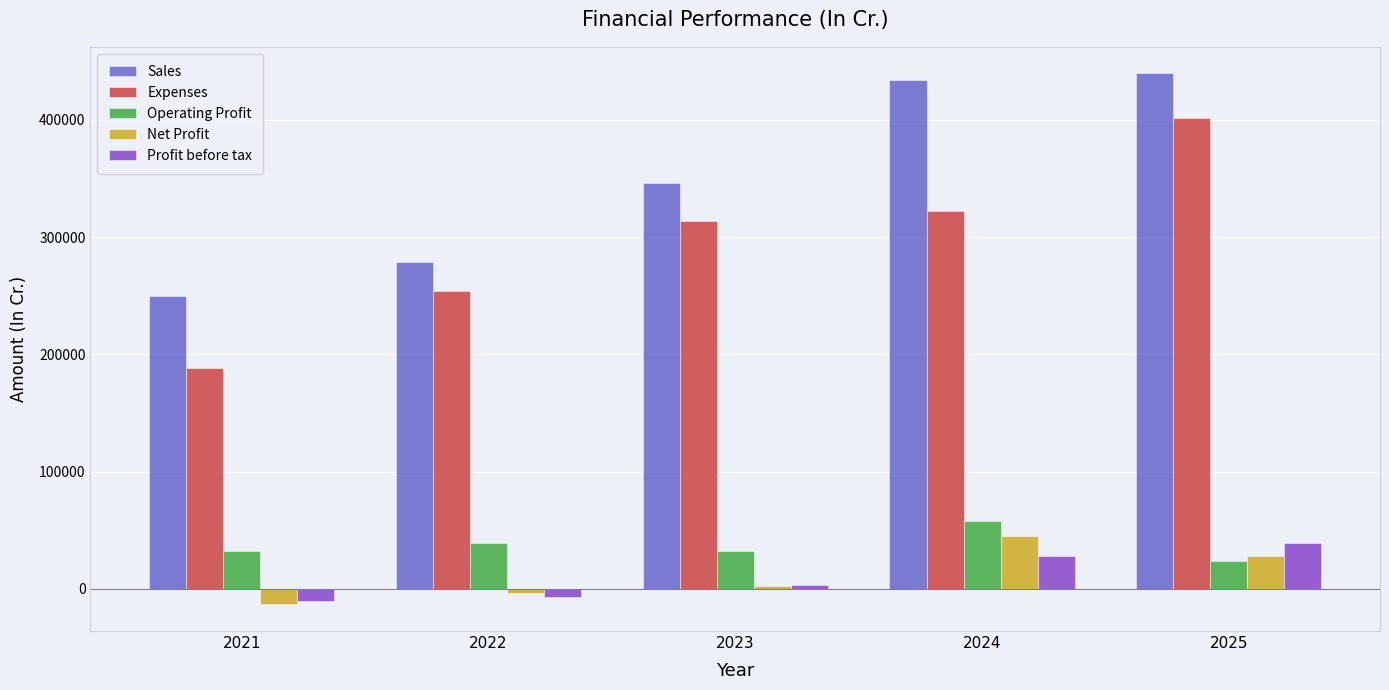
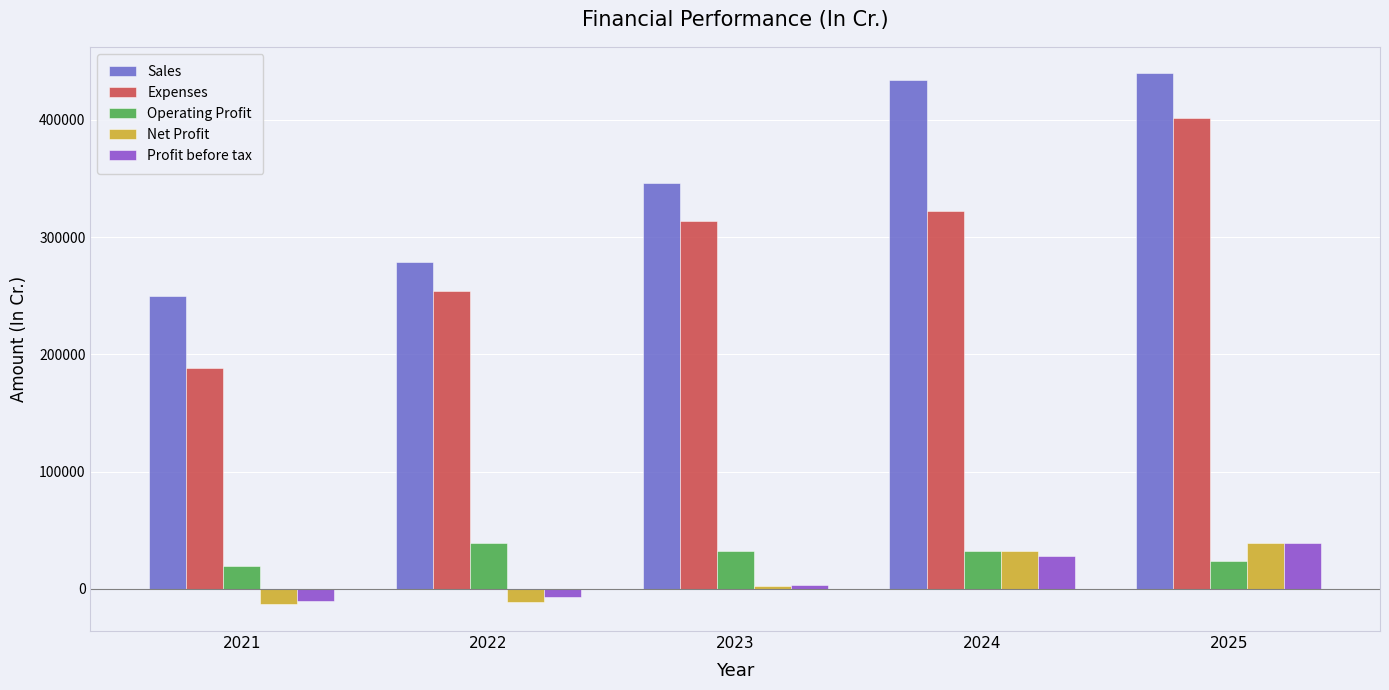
  {
    "Expenses": {
      "2021": 188000,
      "2022": 254000,
      "2023": 314000,
      "2024": 322000,
      "2025": 401000
    },
    "Operating Profit": {
-     "2021": 32000,
+     "2021": 20000,
      "2022": 39000,
      "2023": 32000,
-     "2024": 58000,
+     "2024": 32000,
      "2025": 24000
    },
    "Net Profit": {
      "2021": -13000,
-     "2022": -4000,
+     "2022": -11000,
      "2023": 3000,
-     "2024": 45000,
-     "2025": 28000
+     "2024": 32000,
+     "2025": 39000
    }
  }
